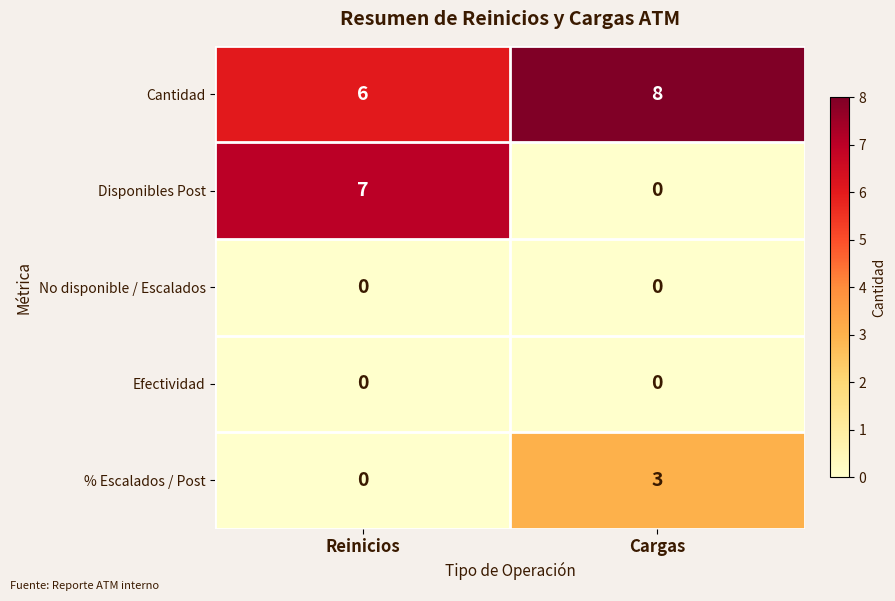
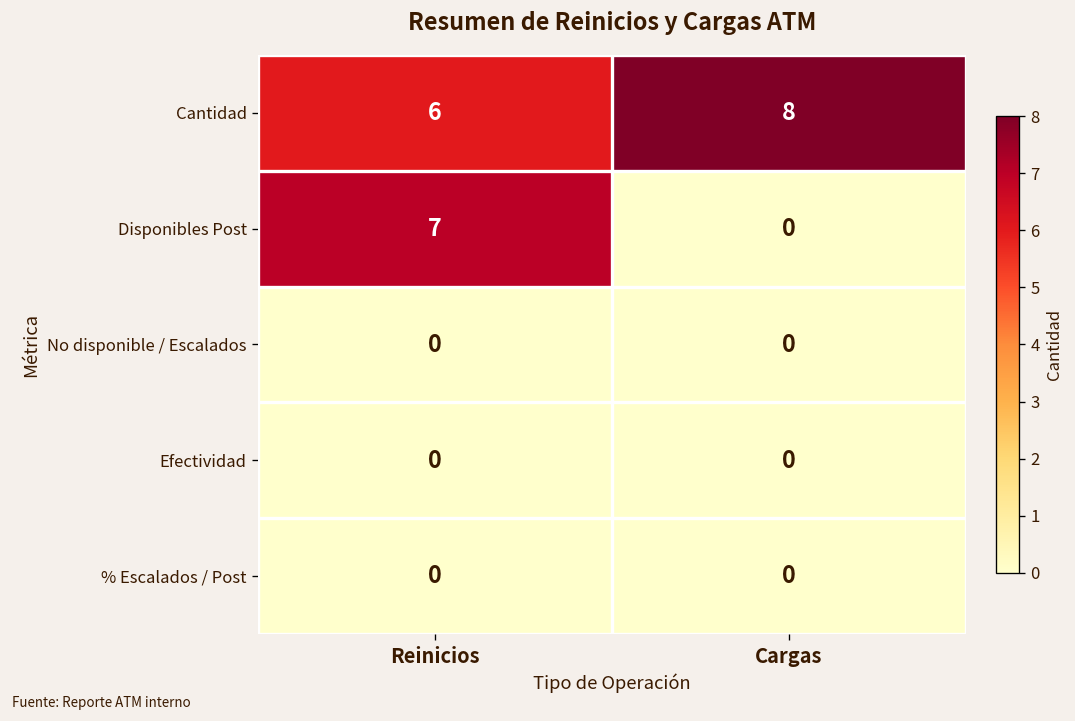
  {
    "Cantidad": {
      "Reinicios": 6,
      "Cargas": 8
    },
    "Disponibles Post": {
      "Reinicios": 7,
      "Cargas": 0
    },
    "No disponible / Escalados": {
      "Reinicios": 0,
      "Cargas": 0
    },
    "Efectividad": {
      "Reinicios": 0,
      "Cargas": 0
    },
    "% Escalados / Post": {
      "Reinicios": 0,
-     "Cargas": 3
+     "Cargas": 0
    }
  }
